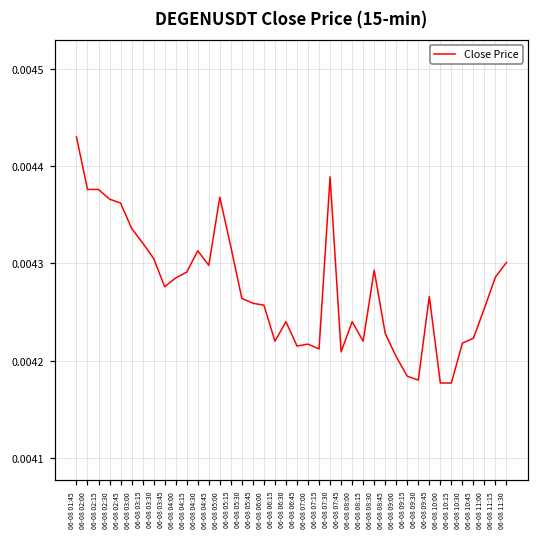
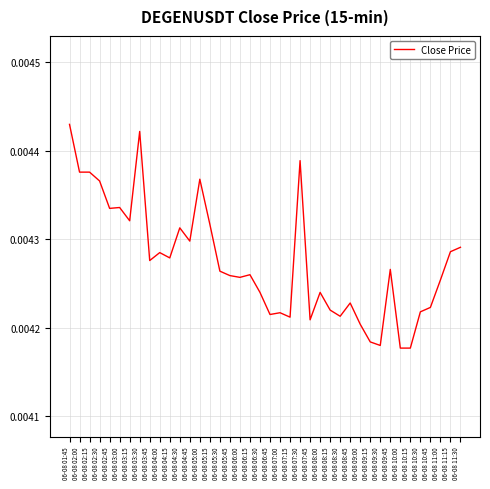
  {
    "06-08 01:45": 0.00443,
    "06-08 02:00": 0.00438,
    "06-08 02:15": 0.00438,
    "06-08 02:30": 0.00437,
-   "06-08 02:45": 0.00436,
+   "06-08 02:45": 0.00434,
    "06-08 03:00": 0.00434,
    "06-08 03:15": 0.00432,
-   "06-08 03:30": 0.00431,
+   "06-08 03:30": 0.00442,
    "06-08 03:45": 0.00428,
    "06-08 04:00": 0.00429,
-   "06-08 04:15": 0.00429,
+   "06-08 04:15": 0.00428,
    "06-08 04:30": 0.00431,
    "06-08 04:45": 0.00430,
    "06-08 05:00": 0.00437,
    "06-08 05:15": 0.00432,
    "06-08 05:30": 0.00426,
    "06-08 05:45": 0.00426,
    "06-08 06:00": 0.00426,
-   "06-08 06:15": 0.00422,
+   "06-08 06:15": 0.00426,
    "06-08 06:30": 0.00424,
    "06-08 06:45": 0.00422,
    "06-08 07:00": 0.00422,
    "06-08 07:15": 0.00421,
    "06-08 07:30": 0.00439,
    "06-08 07:45": 0.00421,
    "06-08 08:00": 0.00424,
    "06-08 08:15": 0.00422,
-   "06-08 08:30": 0.00429,
+   "06-08 08:30": 0.00421,
    "06-08 08:45": 0.00423,
    "06-08 09:00": 0.00420,
    "06-08 09:15": 0.00418,
    "06-08 09:30": 0.00418,
    "06-08 09:45": 0.00427,
    "06-08 10:00": 0.00418,
    "06-08 10:15": 0.00418,
    "06-08 10:30": 0.00422,
    "06-08 10:45": 0.00422,
    "06-08 11:00": 0.00425,
    "06-08 11:15": 0.00429,
-   "06-08 11:30": 0.00430
+   "06-08 11:30": 0.00429
  }
